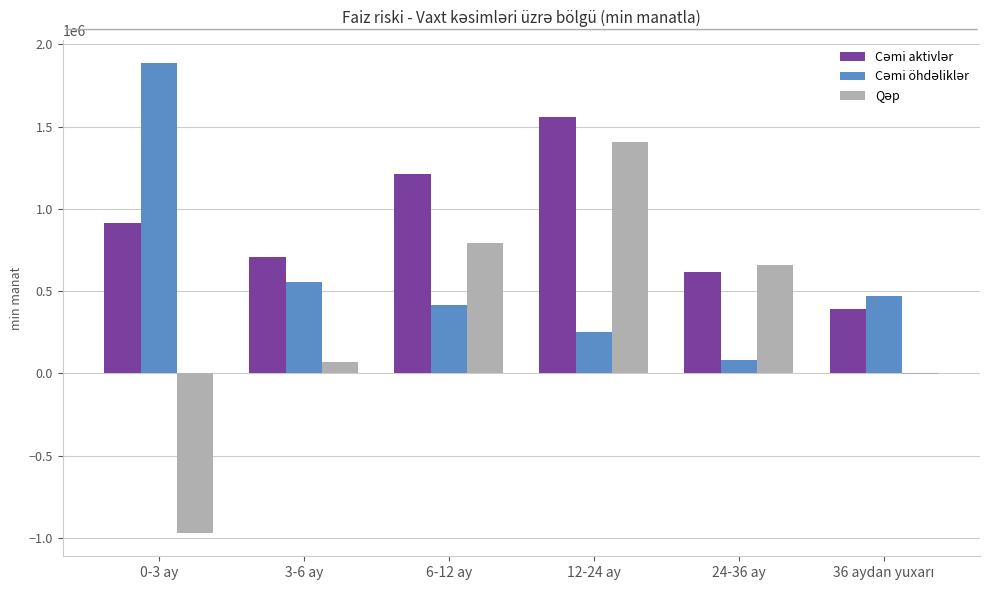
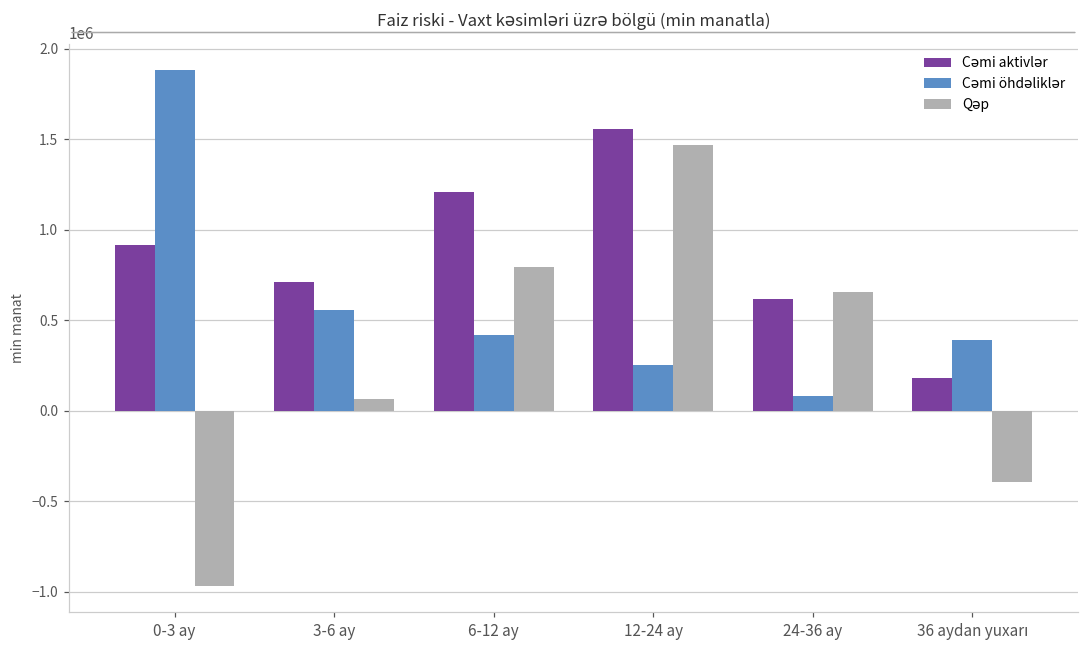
  {
    "Cəmi aktivlər": {
      "0-3 ay": 920000,
      "3-6 ay": 710000,
      "6-12 ay": 1210000,
      "12-24 ay": 1560000,
      "24-36 ay": 620000,
-     "36 aydan yuxarı": 390000
+     "36 aydan yuxarı": 180000
    },
    "Cəmi öhdəliklər": {
      "0-3 ay": 1880000,
      "3-6 ay": 560000,
      "6-12 ay": 420000,
      "12-24 ay": 250000,
      "24-36 ay": 80000,
-     "36 aydan yuxarı": 470000
+     "36 aydan yuxarı": 390000
    },
    "Qəp": {
      "0-3 ay": -970000,
      "3-6 ay": 70000,
      "6-12 ay": 790000,
-     "12-24 ay": 1410000,
+     "12-24 ay": 1470000,
      "24-36 ay": 660000,
-     "36 aydan yuxarı": 0
+     "36 aydan yuxarı": -390000
    }
  }
